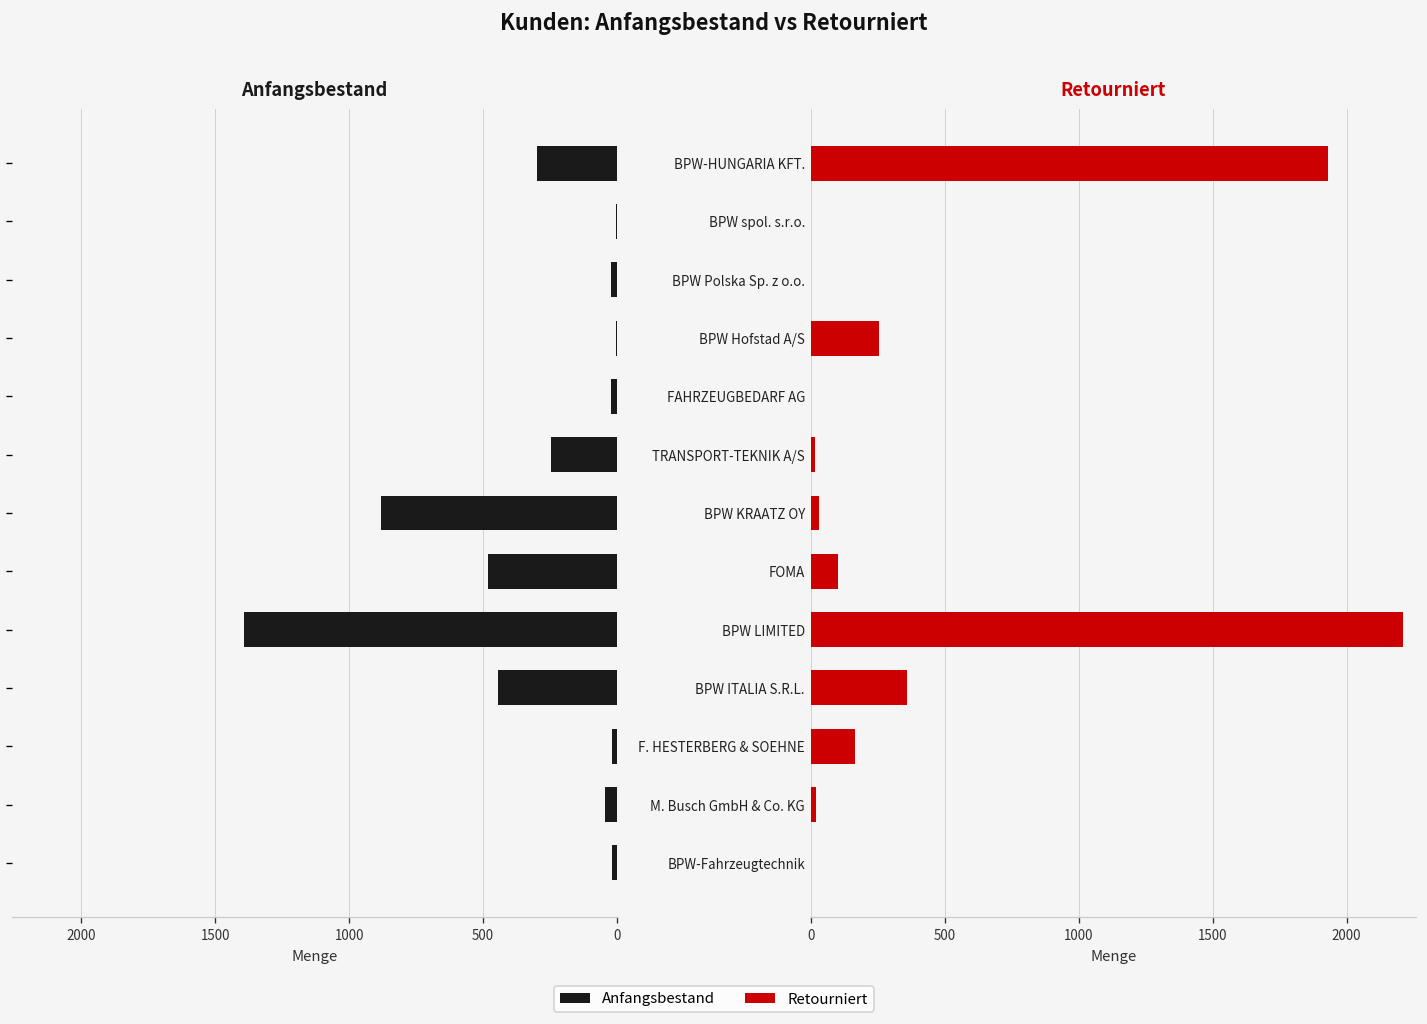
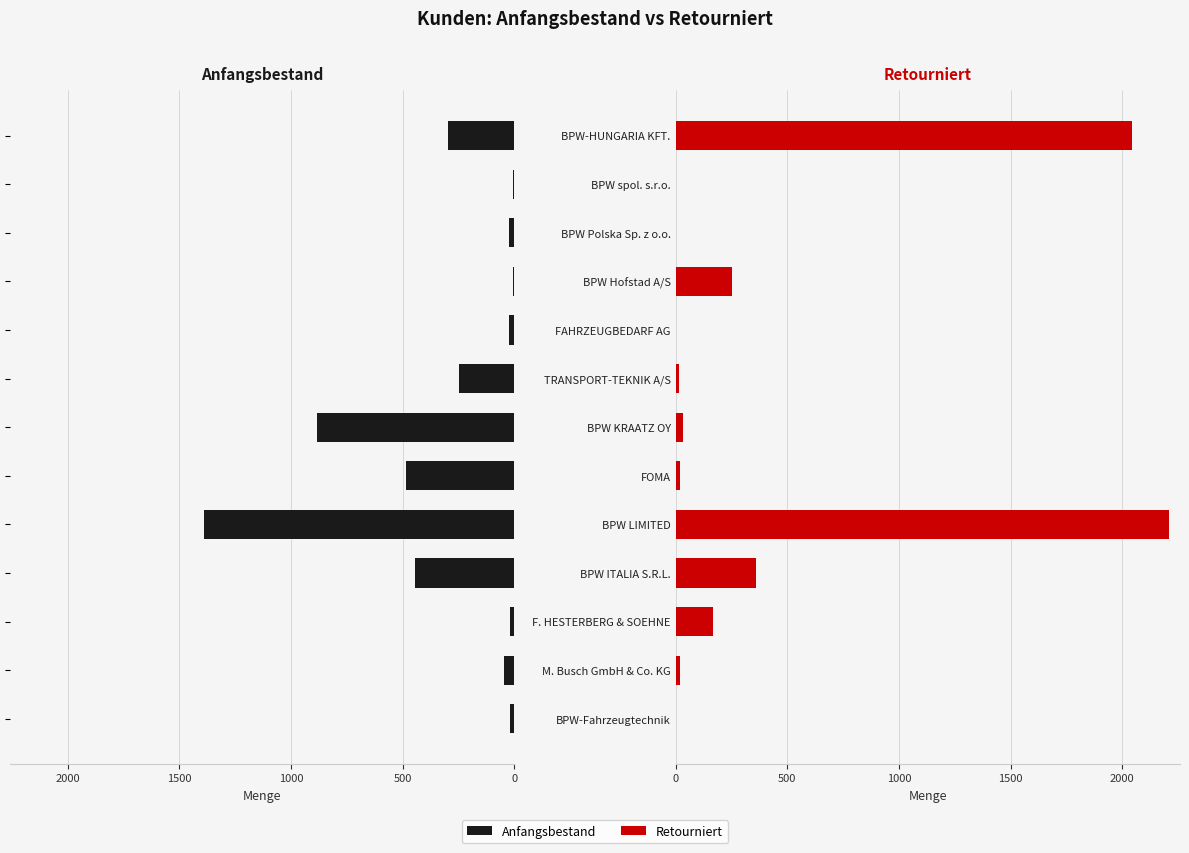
  {
    "Retourniert": {
-     "BPW-HUNGARIA KFT.": 1930,
+     "BPW-HUNGARIA KFT.": 2050,
      "BPW spol. s.r.o.": 0,
      "BPW Polska Sp. z o.o.": 0,
      "BPW Hofstad A/S": 250,
      "FAHRZEUGBEDARF AG": 0,
      "TRANSPORT-TEKNIK A/S": 10,
      "BPW KRAATZ OY": 30,
-     "FOMA": 100,
+     "FOMA": 20,
      "BPW LIMITED": 2210,
      "BPW ITALIA S.R.L.": 360,
      "F. HESTERBERG & SOEHNE": 170,
      "M. Busch GmbH & Co. KG": 20,
      "BPW-Fahrzeugtechnik": 0
    }
  }
